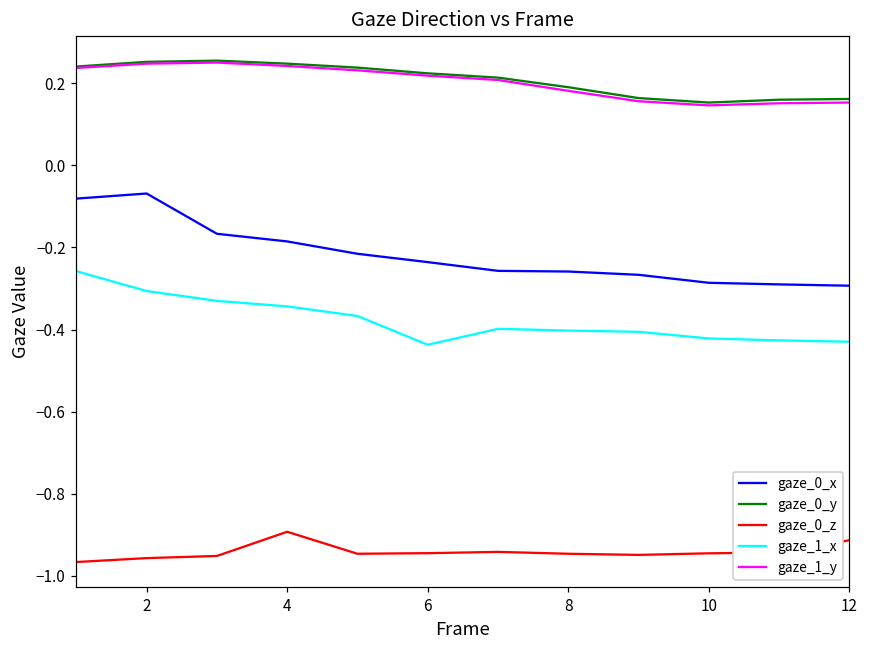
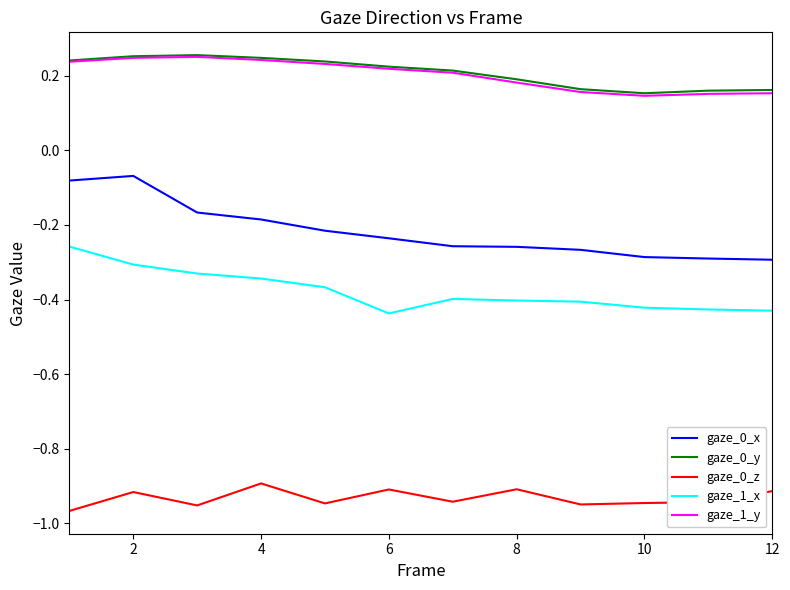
  {
    "gaze_0_x": {
      "2": -0.07,
      "4": -0.19,
      "6": -0.24,
      "8": -0.26,
      "10": -0.29,
      "12": -0.29
    },
    "gaze_0_y": {
      "8": 0.19,
      "10": 0.15,
      "12": 0.16
    },
    "gaze_0_z": {
-     "2": -0.96,
+     "2": -0.92,
      "4": -0.89,
-     "6": -0.95,
-     "8": -0.95,
+     "6": -0.91,
+     "8": -0.91,
      "10": -0.95,
      "12": -0.91
    },
    "gaze_1_x": {
      "2": -0.31,
      "4": -0.34,
      "6": -0.44,
      "8": -0.40,
      "10": -0.42,
      "12": -0.43
    },
    "gaze_1_y": {
      "8": 0.18,
      "10": 0.15,
      "12": 0.15
    }
  }
